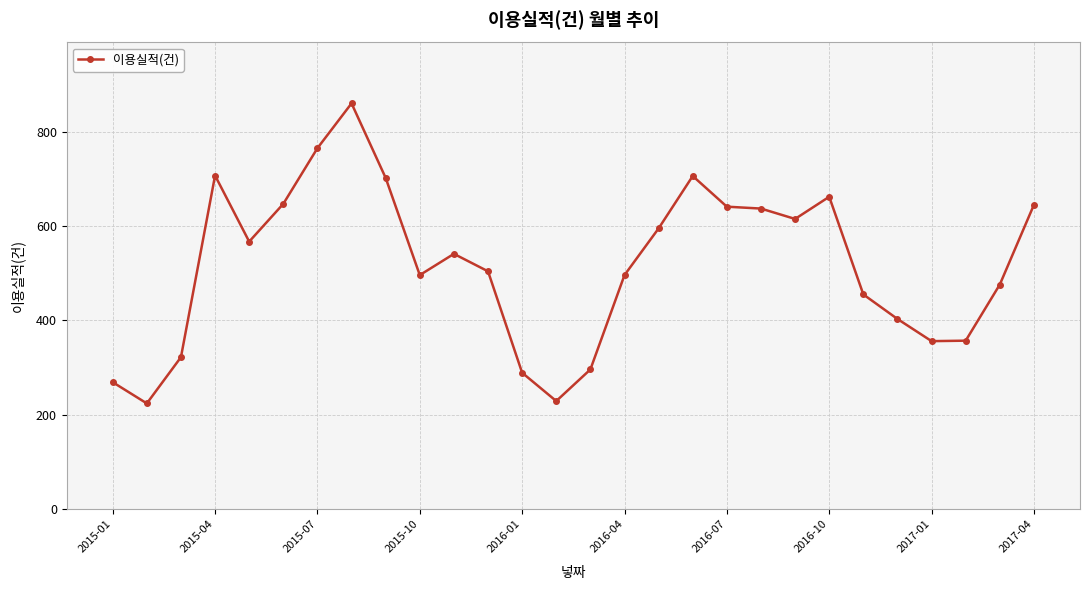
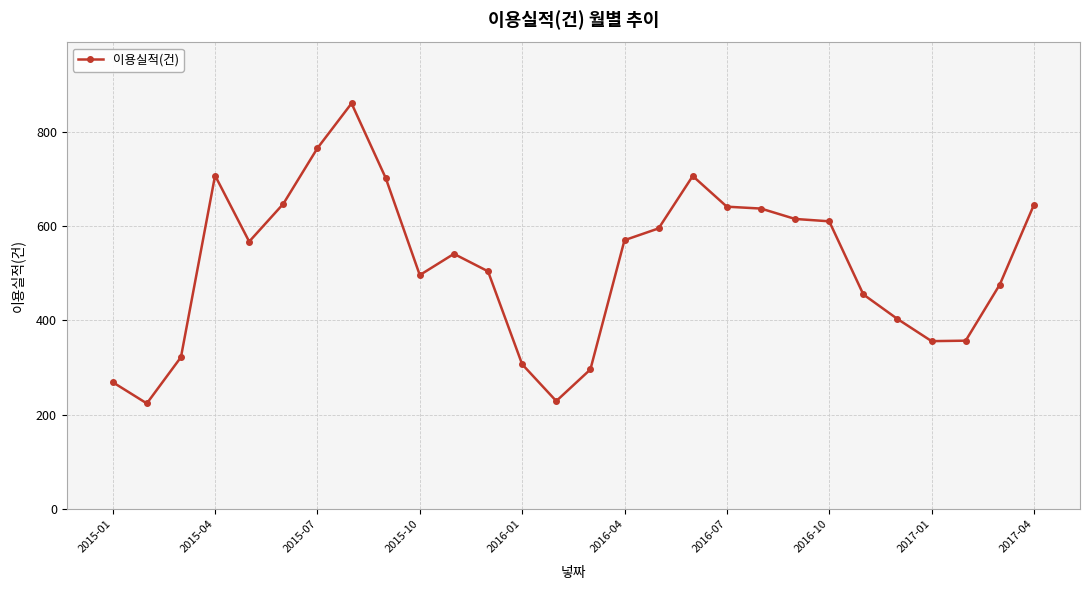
  {
    "2015-01": 270,
    "2015-04": 710,
    "2015-07": 770,
    "2015-10": 500,
-   "2016-01": 290,
-   "2016-04": 500,
+   "2016-01": 310,
+   "2016-04": 570,
    "2016-07": 640,
-   "2016-10": 660,
+   "2016-10": 610,
    "2017-01": 360,
    "2017-04": 650
  }
